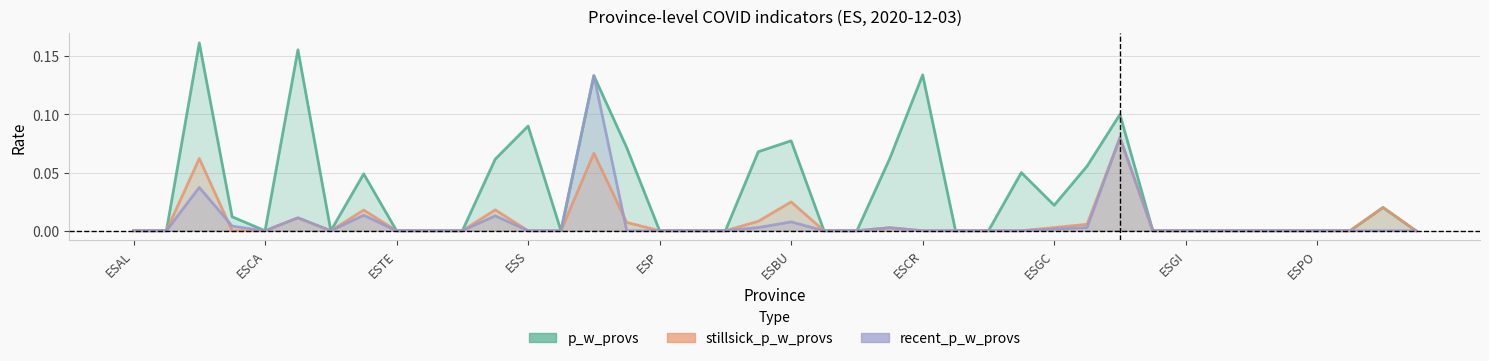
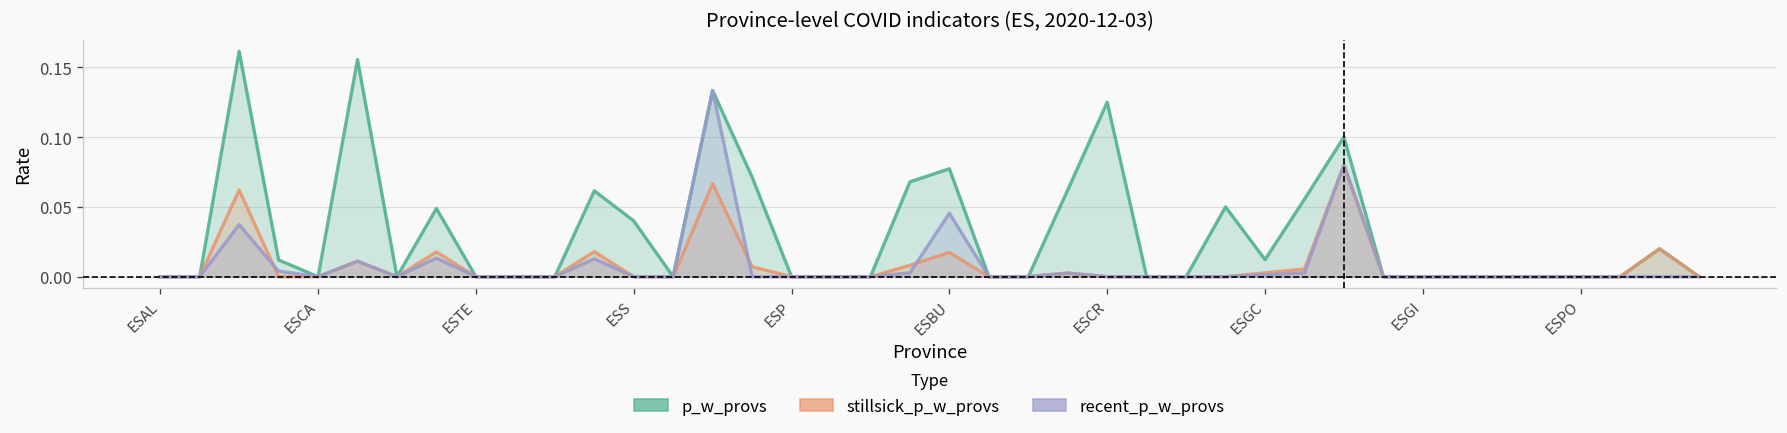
  {
    "p_w_provs": {
-     "ESS": 0.09,
+     "ESS": 0.04,
      "ESBU": 0.077,
-     "ESCR": 0.134,
-     "ESGC": 0.022
+     "ESCR": 0.125,
+     "ESGC": 0.012
    },
    "stillsick_p_w_provs": {
-     "ESBU": 0.025
+     "ESBU": 0.017
    },
    "recent_p_w_provs": {
-     "ESBU": 0.008
+     "ESBU": 0.045
    }
  }
